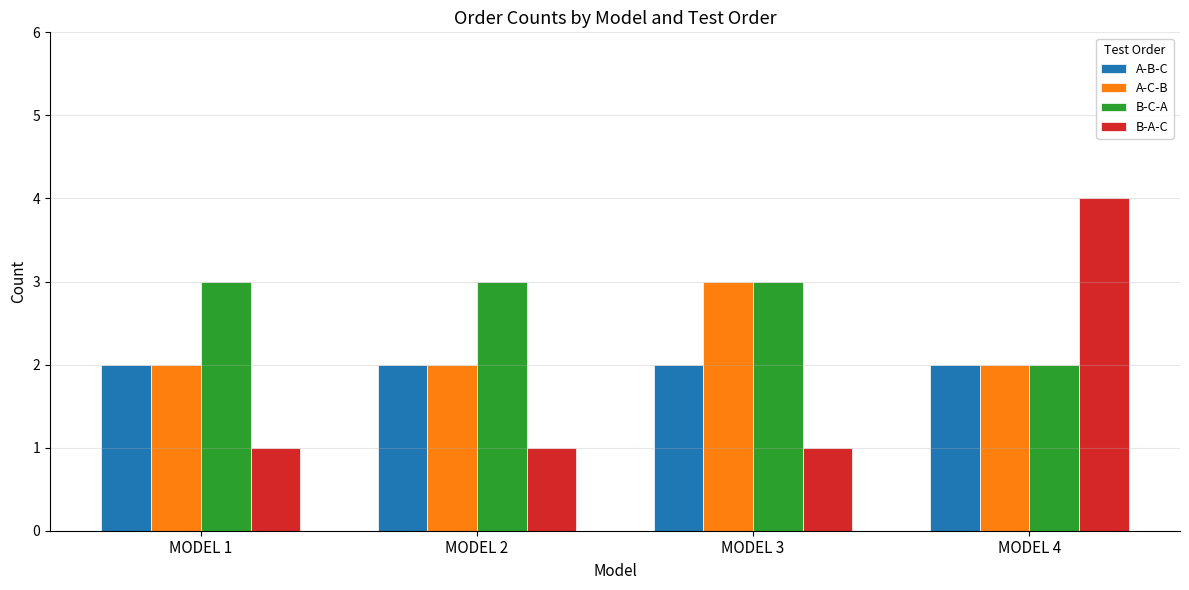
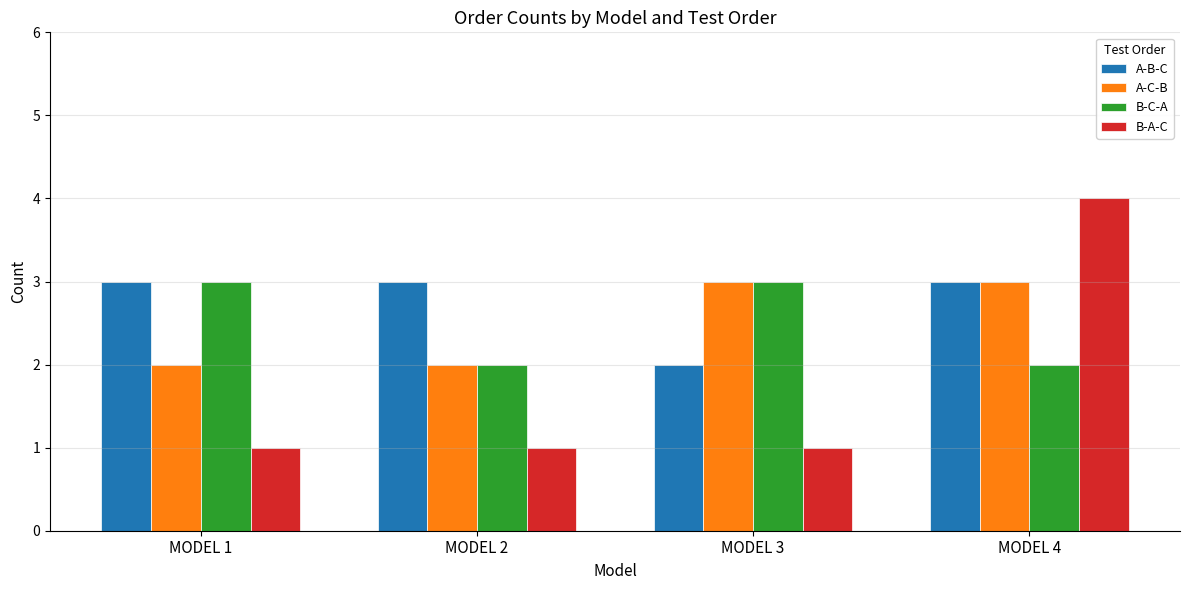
  {
    "A-B-C": {
-     "MODEL 1": 2,
-     "MODEL 2": 2,
+     "MODEL 1": 3,
+     "MODEL 2": 3,
      "MODEL 3": 2,
-     "MODEL 4": 2
+     "MODEL 4": 3
    },
    "A-C-B": {
      "MODEL 1": 2,
      "MODEL 2": 2,
      "MODEL 3": 3,
-     "MODEL 4": 2
+     "MODEL 4": 3
    },
    "B-C-A": {
      "MODEL 1": 3,
-     "MODEL 2": 3,
+     "MODEL 2": 2,
      "MODEL 3": 3,
      "MODEL 4": 2
    },
    "B-A-C": {
      "MODEL 1": 1,
      "MODEL 2": 1,
      "MODEL 3": 1,
      "MODEL 4": 4
    }
  }
